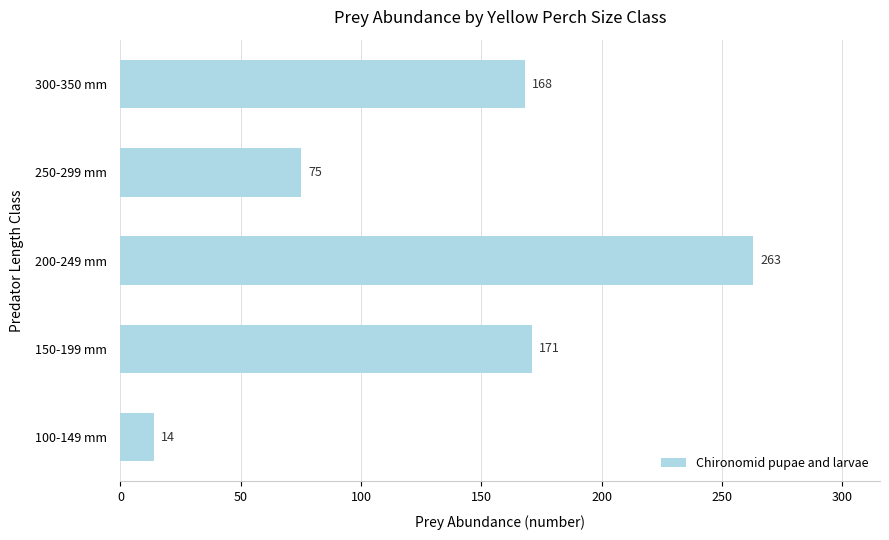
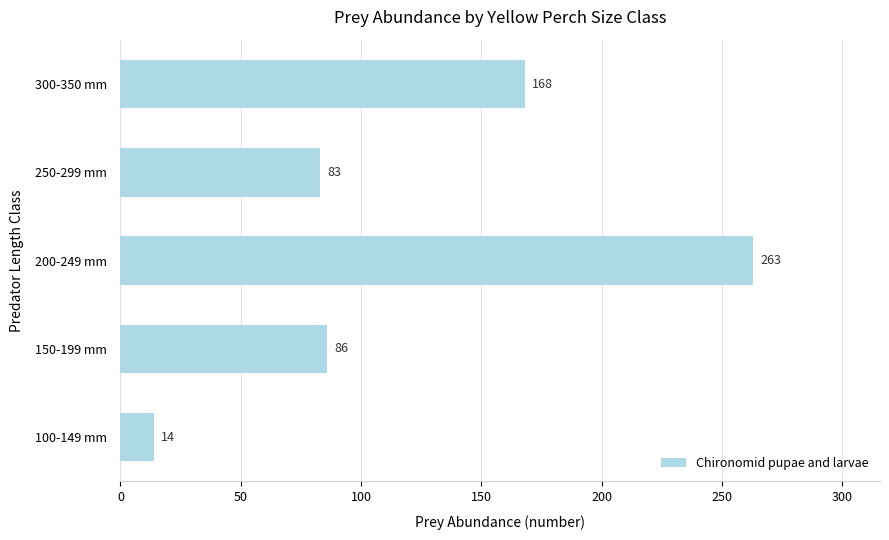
  {
    "300-350 mm": 168,
-   "250-299 mm": 75,
+   "250-299 mm": 83,
    "200-249 mm": 263,
-   "150-199 mm": 171,
+   "150-199 mm": 86,
    "100-149 mm": 14
  }
